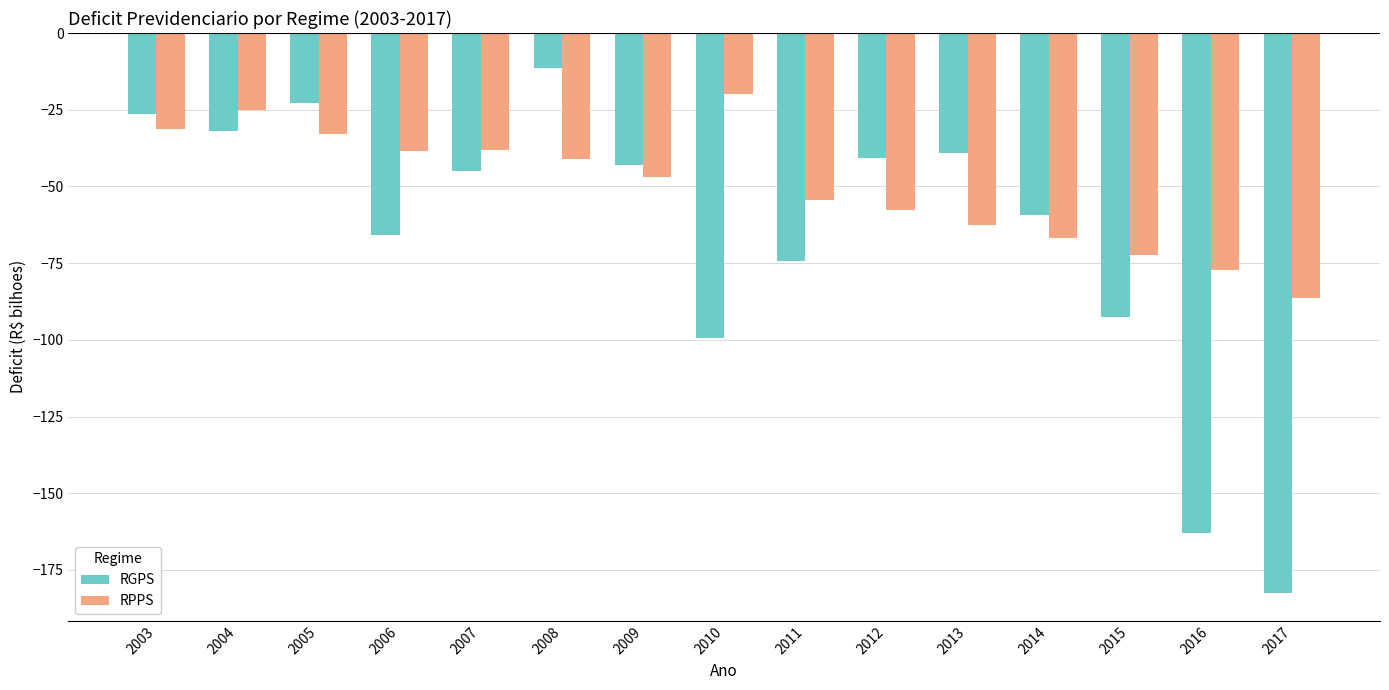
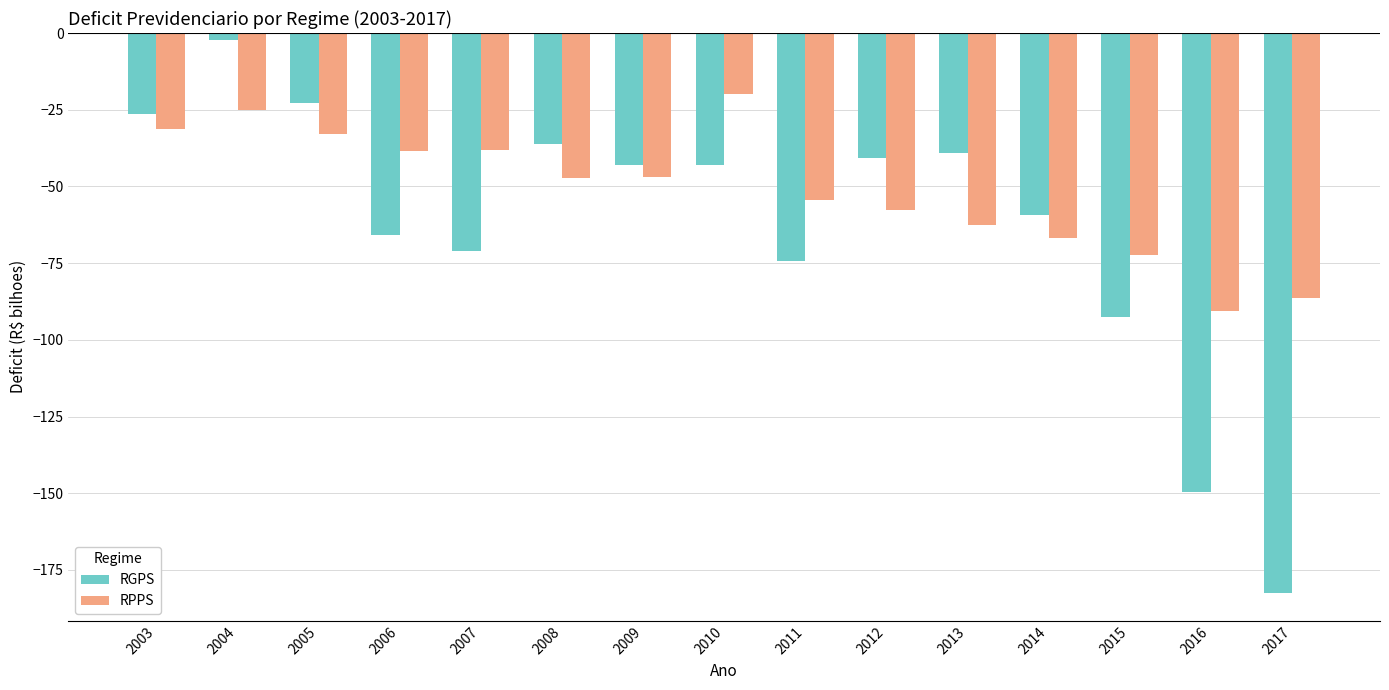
  {
    "RGPS": {
      "2003": -26,
-     "2004": -32,
+     "2004": -2,
      "2005": -23,
      "2006": -66,
-     "2007": -45,
-     "2008": -11,
+     "2007": -71,
+     "2008": -36,
      "2009": -43,
-     "2010": -99,
+     "2010": -43,
      "2011": -74,
      "2012": -41,
      "2013": -39,
      "2014": -59,
      "2015": -93,
-     "2016": -163,
+     "2016": -150,
      "2017": -182
    },
    "RPPS": {
      "2003": -31,
      "2004": -25,
      "2005": -33,
      "2006": -39,
      "2007": -38,
-     "2008": -41,
+     "2008": -47,
      "2009": -47,
      "2010": -20,
      "2011": -55,
      "2012": -58,
      "2013": -63,
      "2014": -67,
      "2015": -73,
-     "2016": -77,
+     "2016": -90,
      "2017": -86
    }
  }
